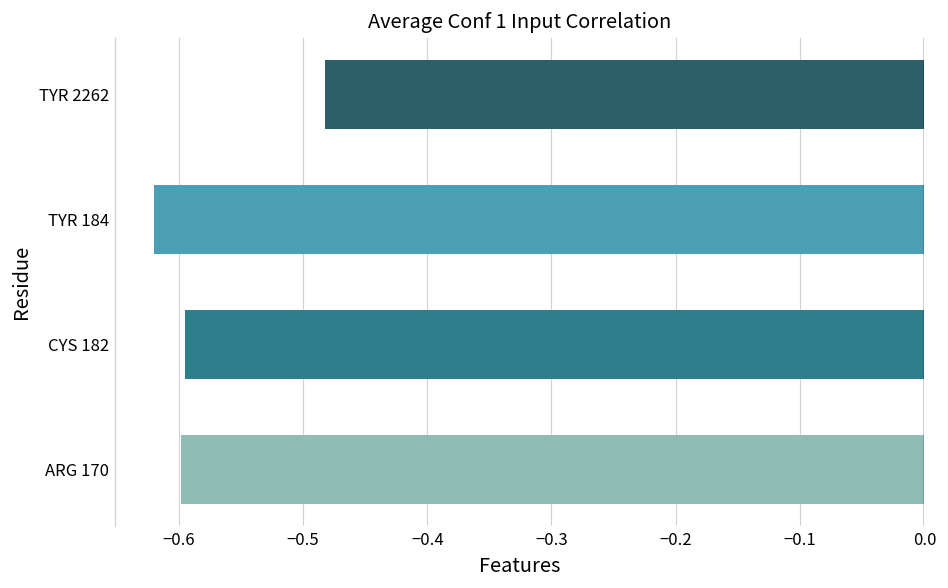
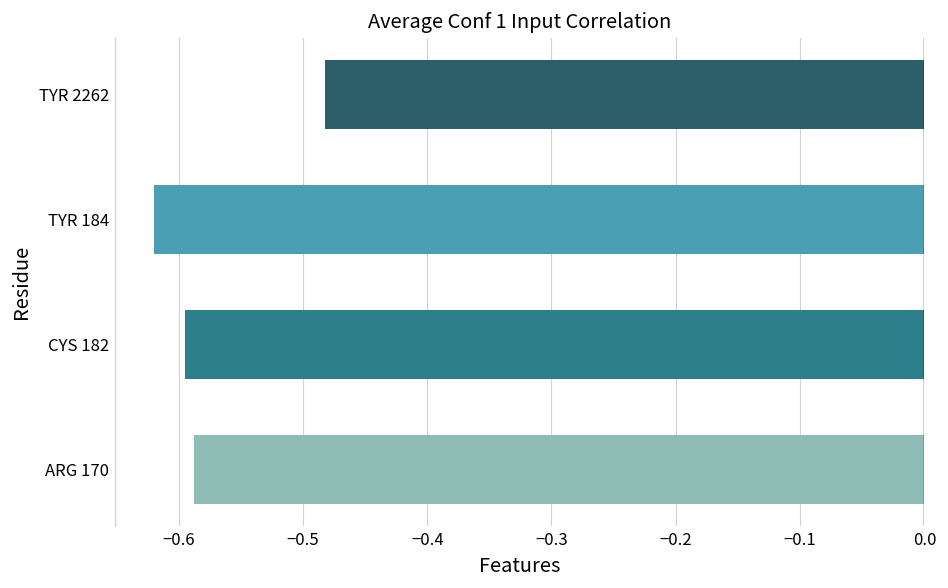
  {
    "TYR 2262": -0.482,
    "TYR 184": -0.620,
    "CYS 182": -0.595,
-   "ARG 170": -0.598
+   "ARG 170": -0.587
  }
